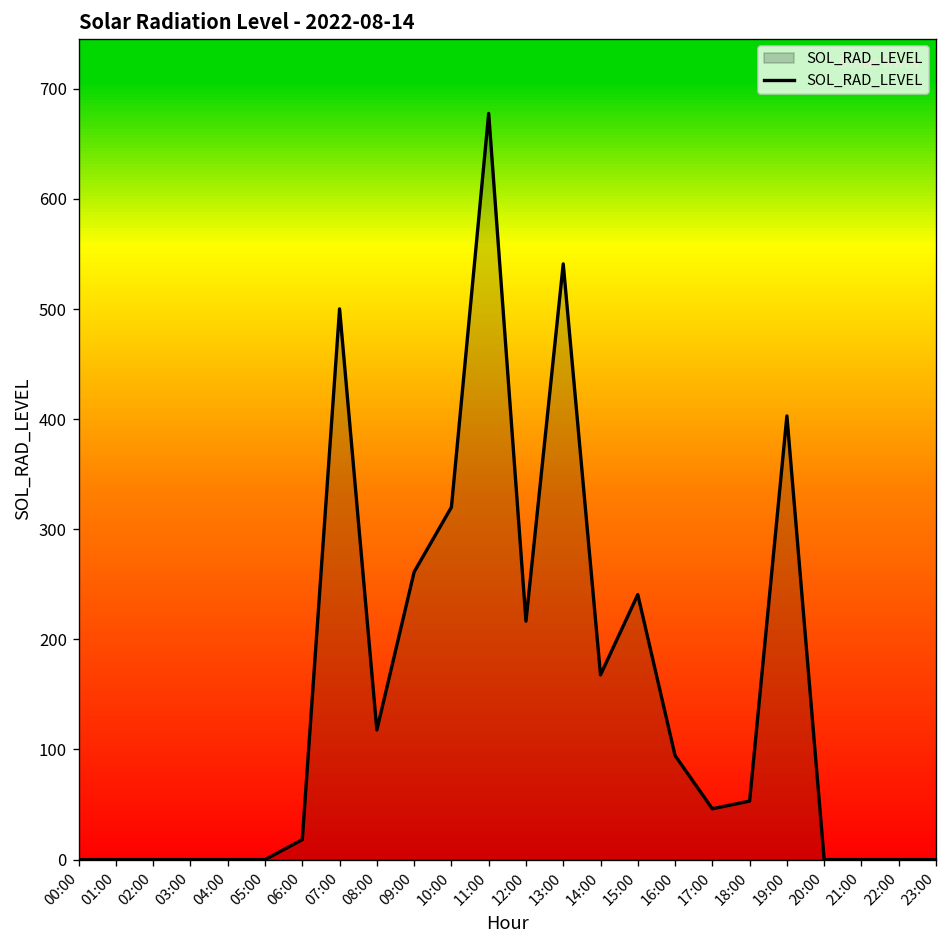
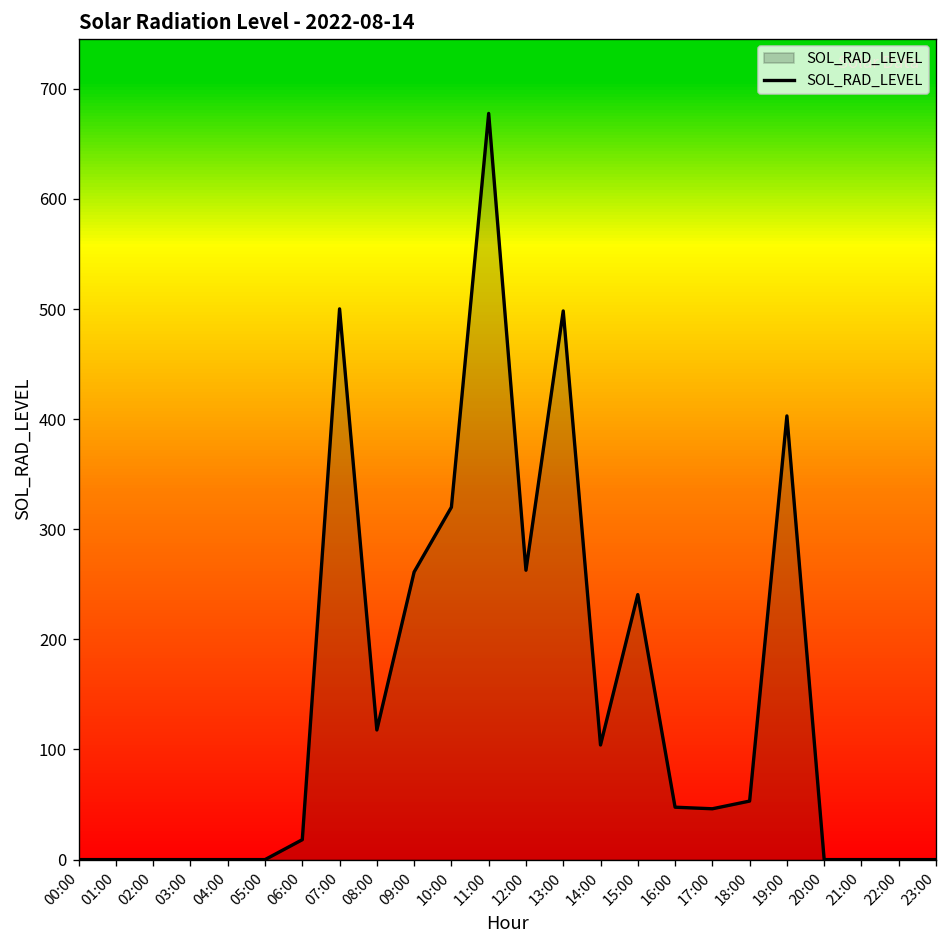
  {
    "00:00": 0,
    "01:00": 0,
    "02:00": 0,
    "03:00": 0,
    "04:00": 0,
    "05:00": 0,
    "06:00": 20,
    "07:00": 500,
    "08:00": 120,
    "09:00": 260,
    "10:00": 320,
    "11:00": 680,
-   "12:00": 220,
-   "13:00": 540,
-   "14:00": 170,
+   "12:00": 260,
+   "13:00": 500,
+   "14:00": 100,
    "15:00": 240,
-   "16:00": 90,
+   "16:00": 50,
    "17:00": 50,
    "18:00": 50,
    "19:00": 400,
    "20:00": 0,
    "21:00": 0,
    "22:00": 0,
    "23:00": 0
  }
